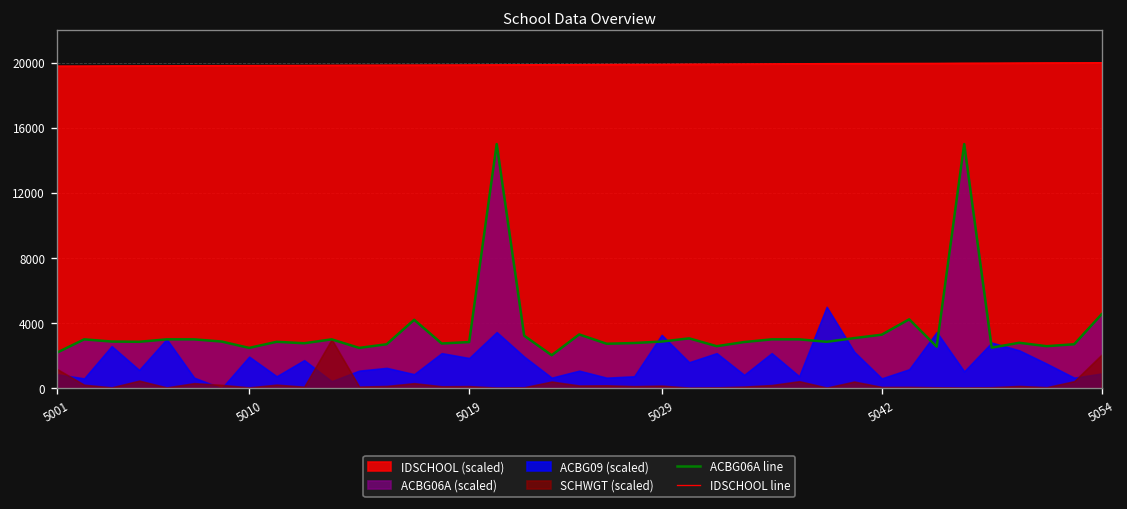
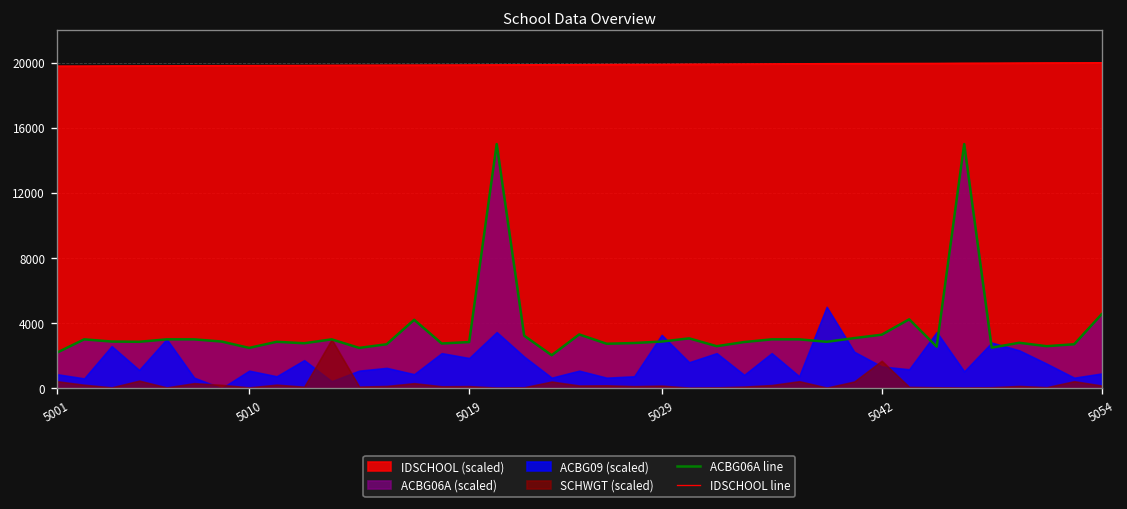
  {
    "IDSCHOOL (scaled)": {
      "5001": 19800,
      "5010": 19800,
      "5019": 19900,
      "5029": 19900,
      "5042": 20000,
      "5054": 20000
    },
    "ACBG06A (scaled)": {
      "5001": 2200,
      "5010": 2500,
      "5019": 2800,
      "5029": 2900,
      "5042": 3300,
      "5054": 4500
    },
    "ACBG09 (scaled)": {
      "5001": 900,
-     "5010": 1900,
+     "5010": 1100,
      "5019": 1900,
      "5029": 3300,
-     "5042": 600,
+     "5042": 1300,
      "5054": 900
    },
    "SCHWGT (scaled)": {
-     "5001": 1200,
-     "5042": 100,
-     "5054": 2100
+     "5001": 400,
+     "5042": 1700,
+     "5054": 200
    }
  }
